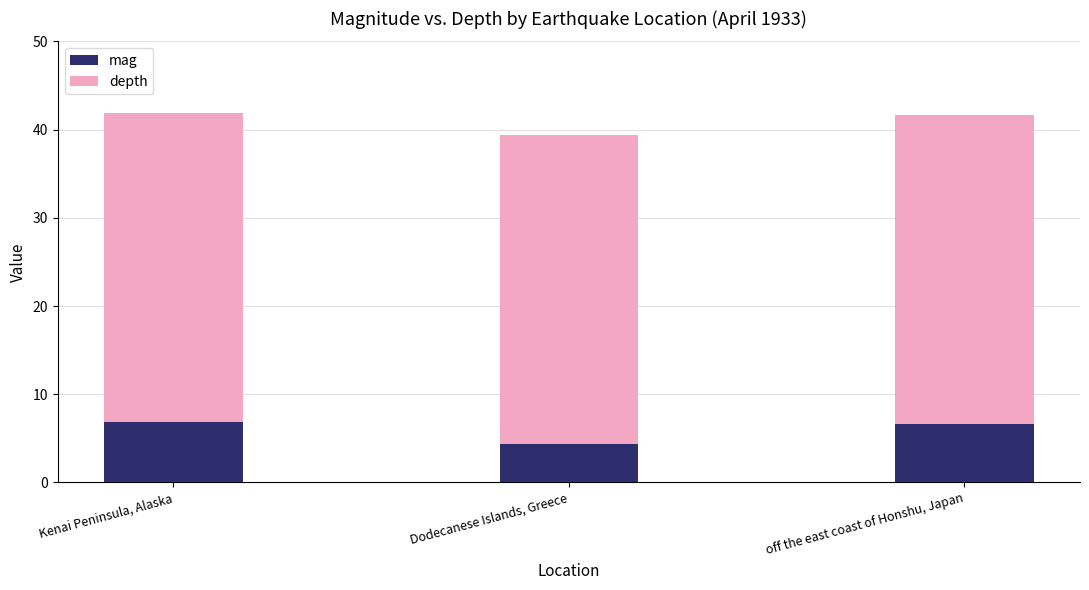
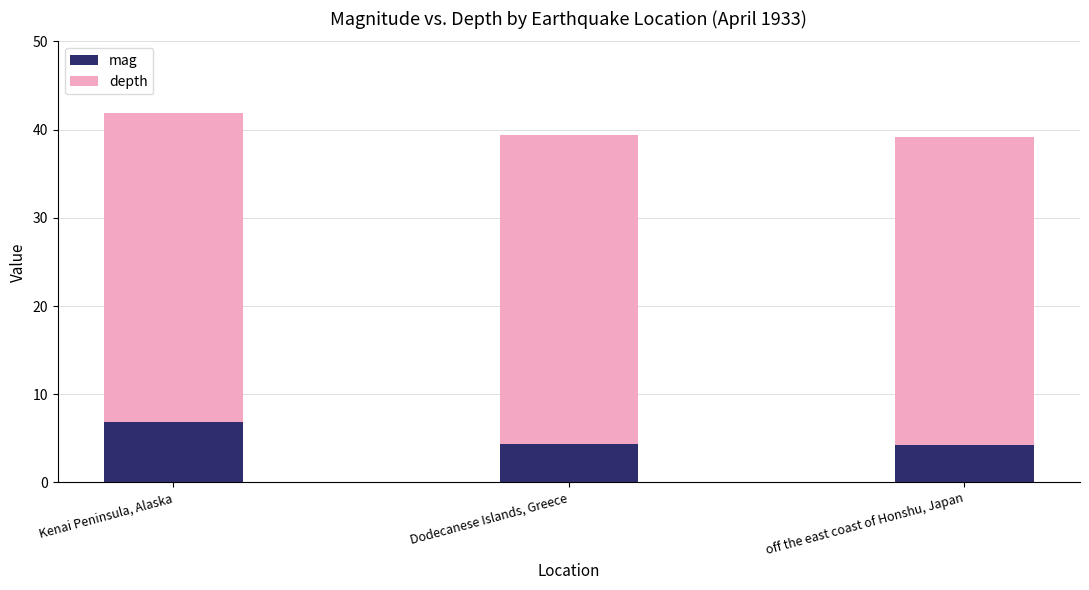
  {
    "mag": {
      "Kenai Peninsula, Alaska": 7,
      "Dodecanese Islands, Greece": 4,
-     "off the east coast of Honshu, Japan": 7
+     "off the east coast of Honshu, Japan": 4
    },
    "depth": {
      "Kenai Peninsula, Alaska": 35,
      "Dodecanese Islands, Greece": 35,
      "off the east coast of Honshu, Japan": 35
    }
  }
